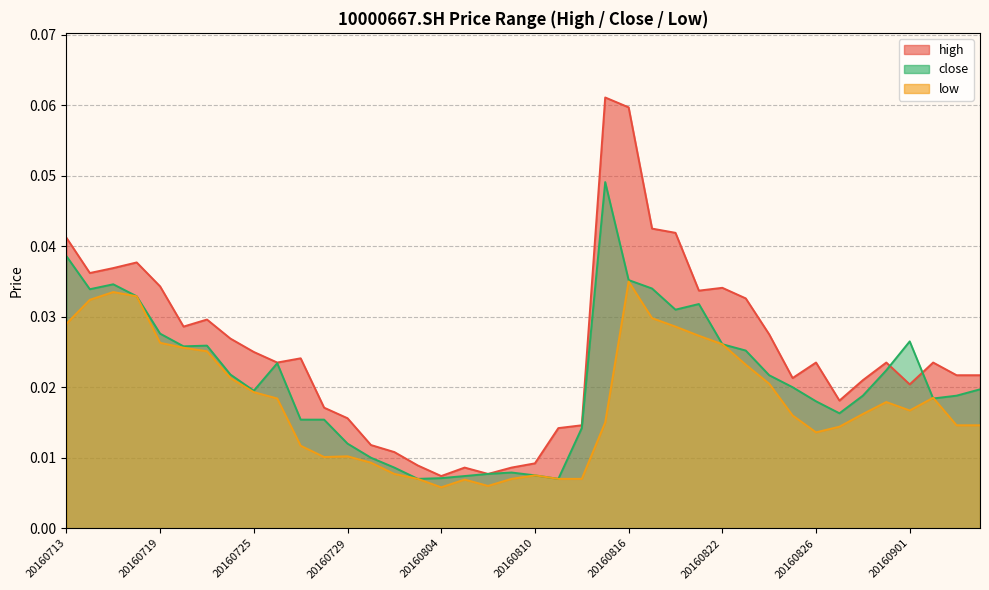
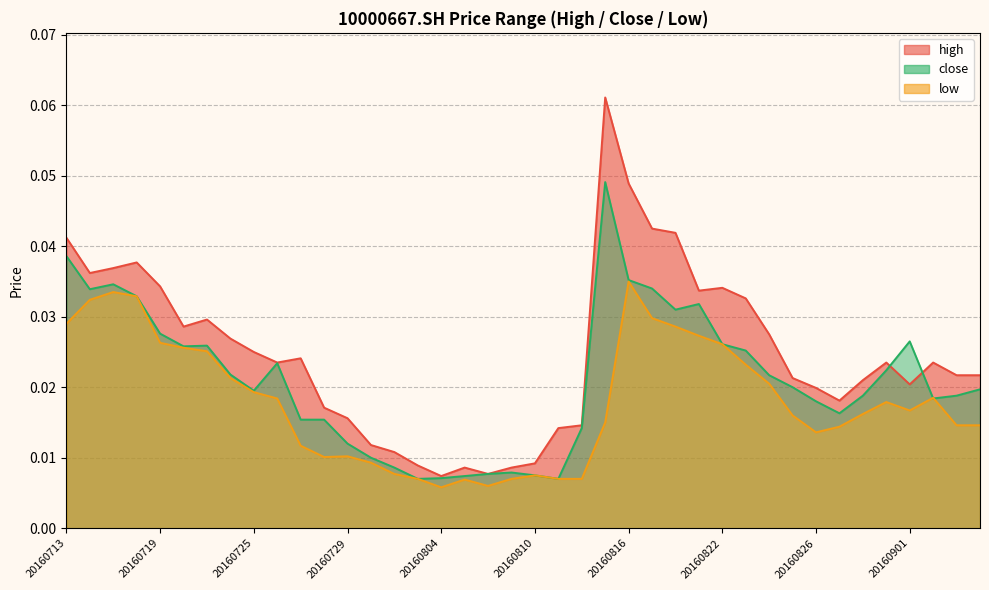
  {
    "high": {
      "20160713": 0.041,
      "20160719": 0.034,
      "20160725": 0.025,
      "20160729": 0.016,
      "20160810": 0.009,
-     "20160816": 0.060,
+     "20160816": 0.049,
      "20160822": 0.034,
-     "20160826": 0.024,
+     "20160826": 0.020,
      "20160901": 0.020
    },
    "close": {
      "20160713": 0.039,
      "20160719": 0.028,
      "20160729": 0.012,
      "20160826": 0.018,
      "20160901": 0.027
    },
    "low": {
      "20160713": 0.029,
      "20160719": 0.026,
      "20160729": 0.010,
      "20160804": 0.006,
      "20160826": 0.014,
      "20160901": 0.017
    }
  }
